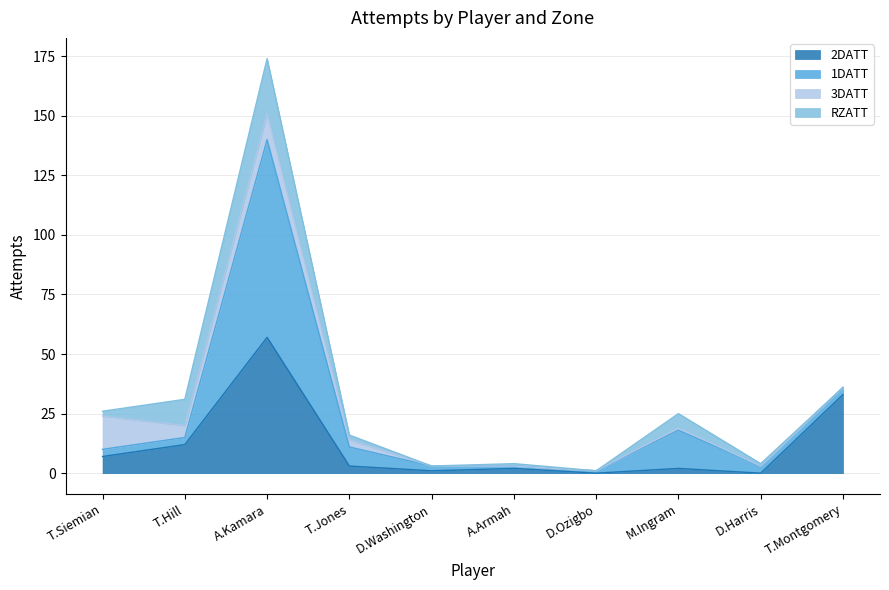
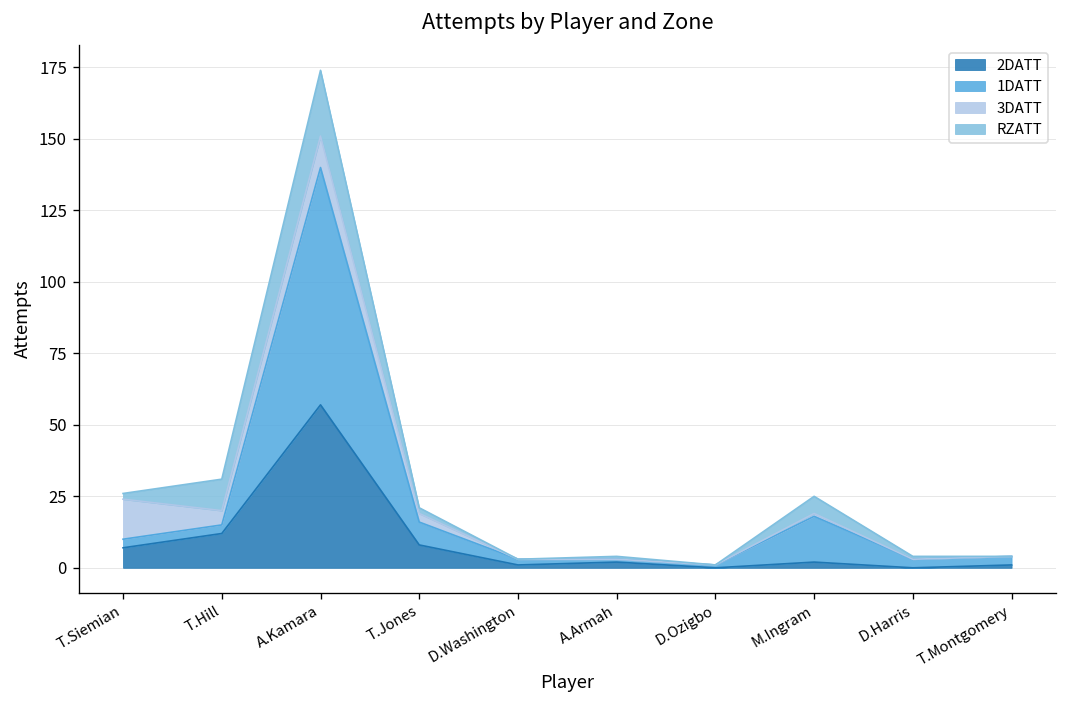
  {
    "2DATT": {
      "T.Siemian": 7,
      "T.Hill": 12,
      "A.Kamara": 57,
-     "T.Jones": 3,
+     "T.Jones": 8,
      "D.Washington": 1,
      "M.Ingram": 2,
      "D.Harris": 0,
-     "T.Montgomery": 33
+     "T.Montgomery": 1
    }
  }
